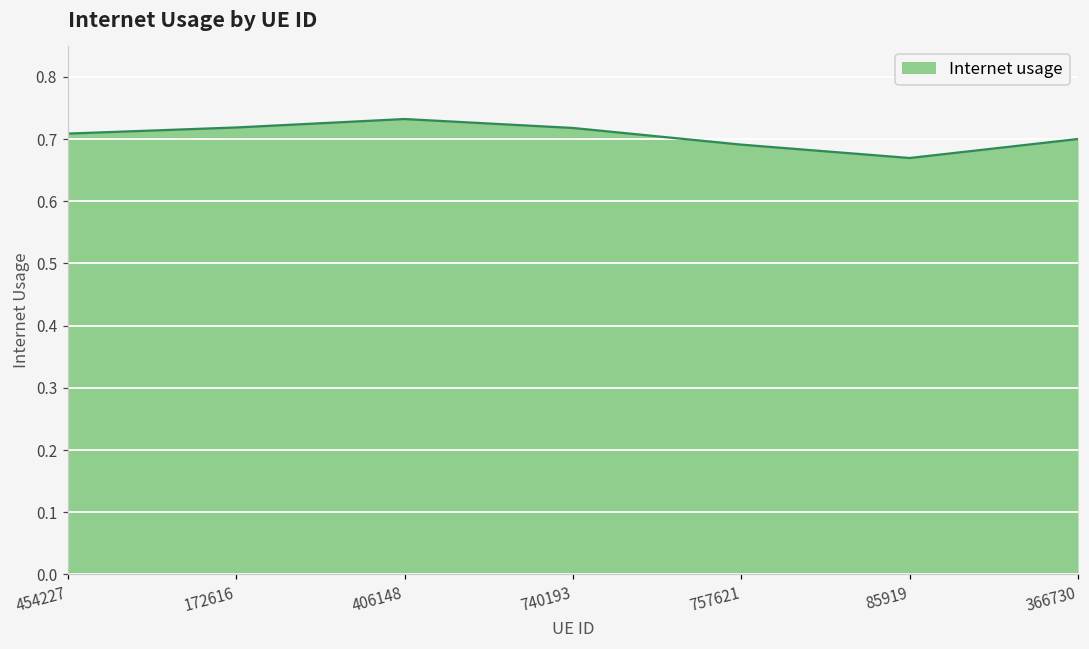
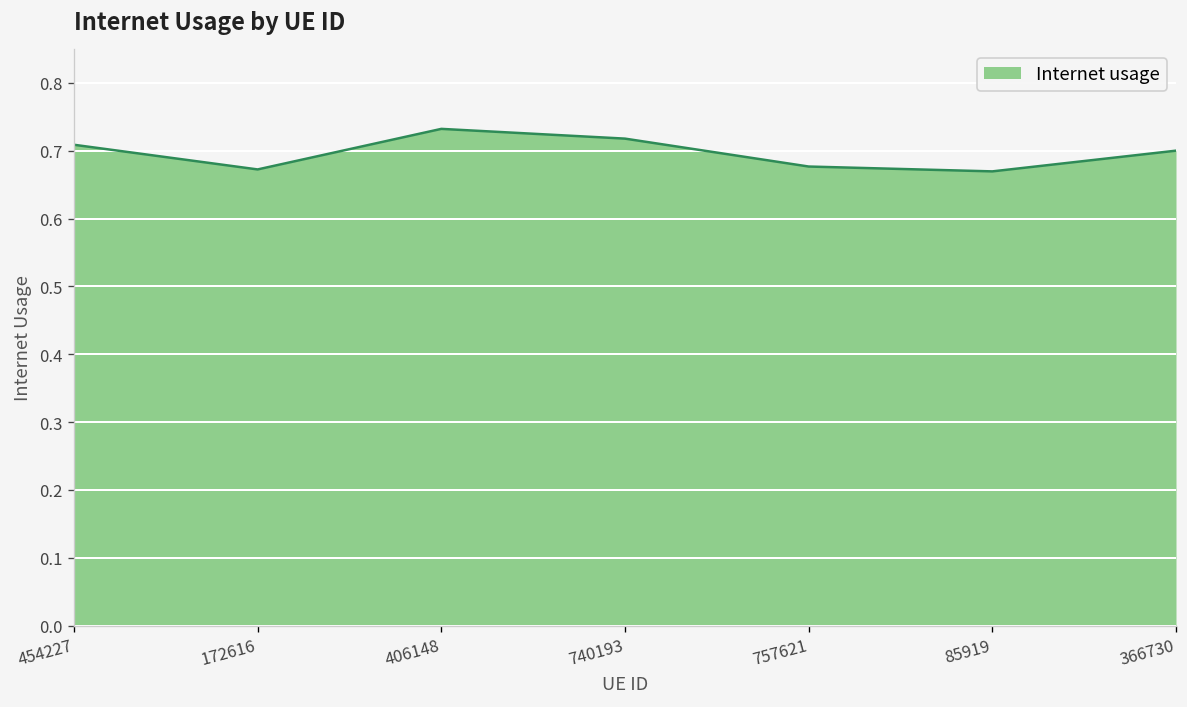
  {
    "454227": 0.71,
-   "172616": 0.72,
+   "172616": 0.67,
    "406148": 0.73,
    "740193": 0.72,
-   "757621": 0.69,
+   "757621": 0.68,
    "85919": 0.67,
    "366730": 0.70
  }
